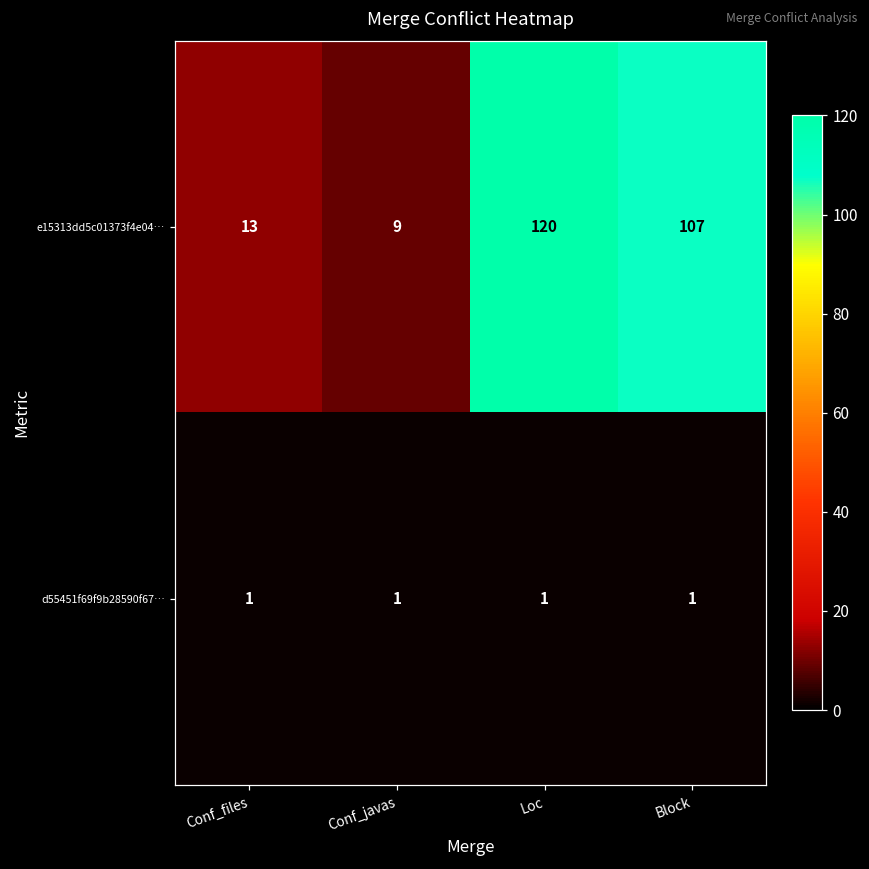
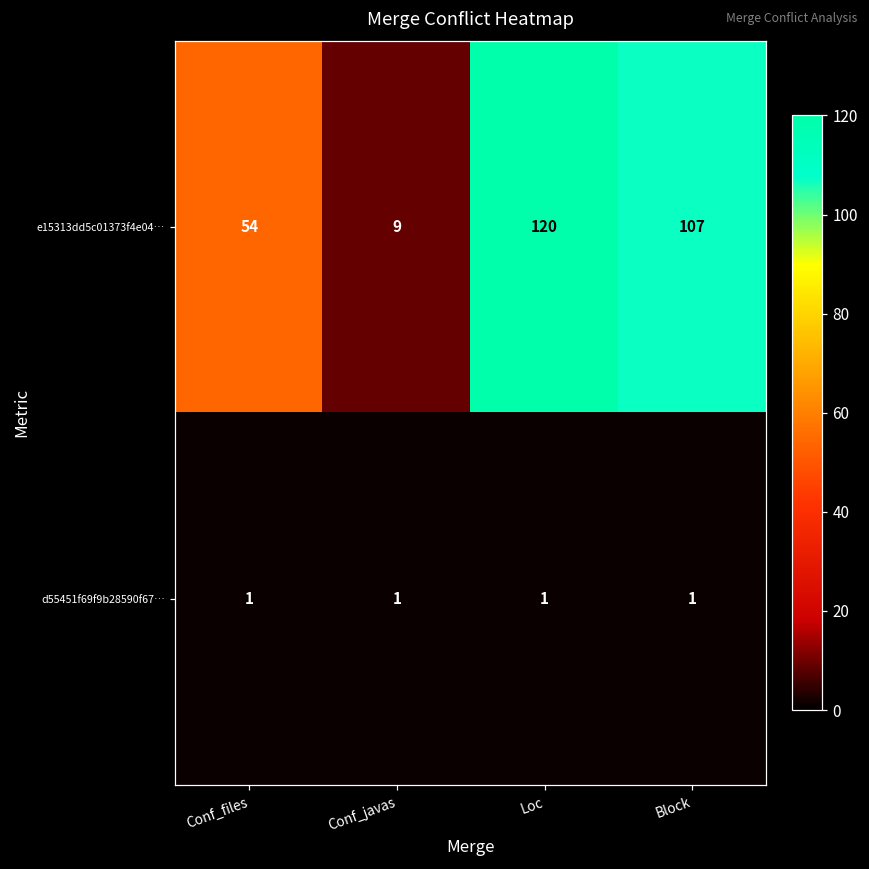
  {
    "e15313dd5c01373f4e04…": {
-     "Conf_files": 13,
+     "Conf_files": 54,
      "Conf_javas": 9,
      "Loc": 120,
      "Block": 107
    },
    "d55451f69f9b28590f67…": {
      "Conf_files": 1,
      "Conf_javas": 1,
      "Loc": 1,
      "Block": 1
    }
  }
